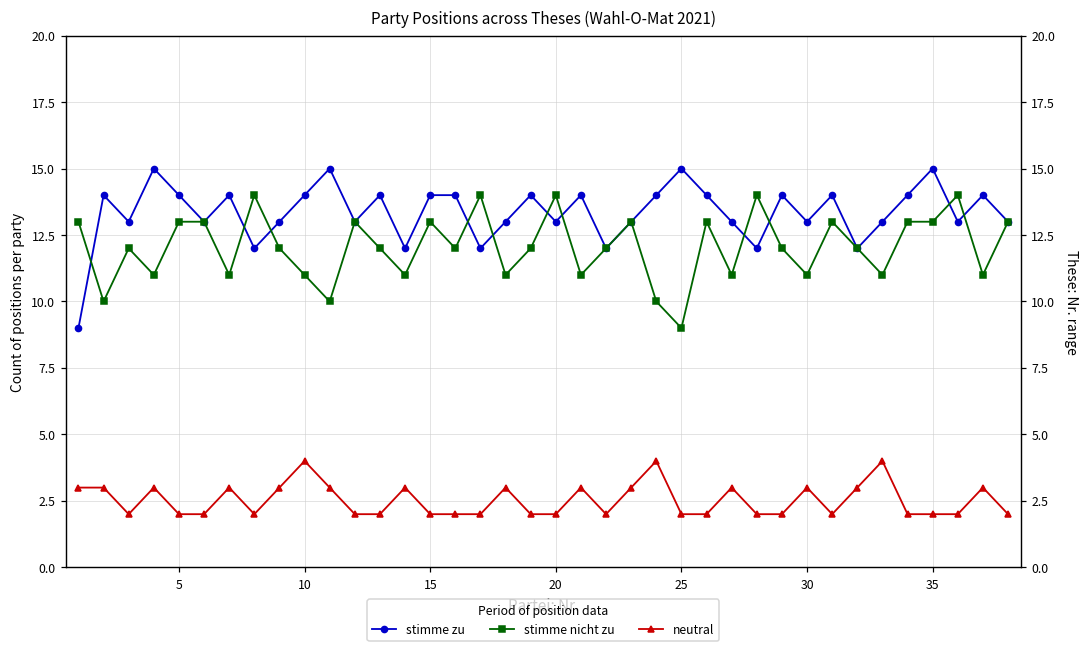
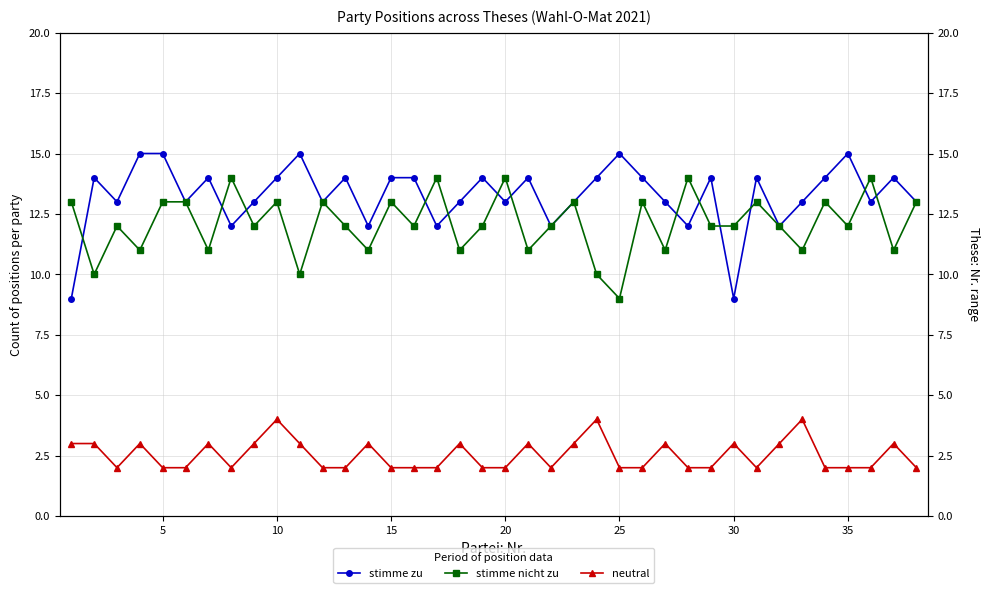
  {
    "stimme zu": {
-     "5": 14,
+     "5": 15,
      "10": 14,
      "15": 14,
      "20": 13,
      "25": 15,
-     "30": 13,
+     "30": 9,
      "35": 15
    },
    "stimme nicht zu": {
      "5": 13,
-     "10": 11,
+     "10": 13,
      "15": 13,
      "20": 14,
      "25": 9,
-     "30": 11,
-     "35": 13
+     "30": 12,
+     "35": 12
    },
    "neutral": {
      "5": 2,
      "10": 4,
      "15": 2,
      "20": 2,
      "25": 2,
      "30": 3,
      "35": 2
    }
  }
